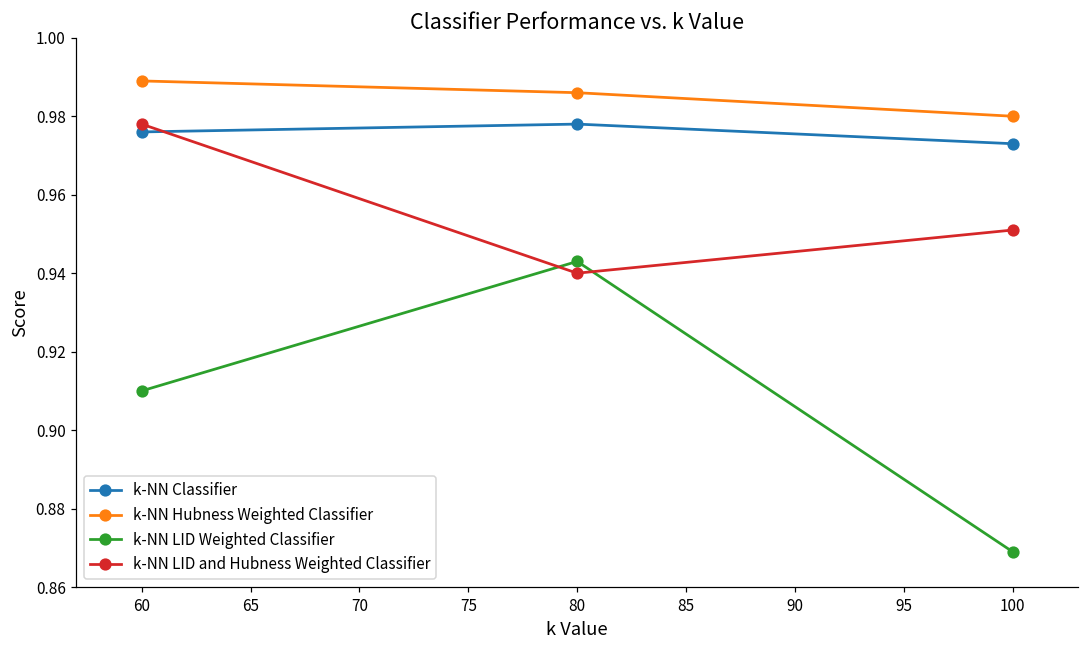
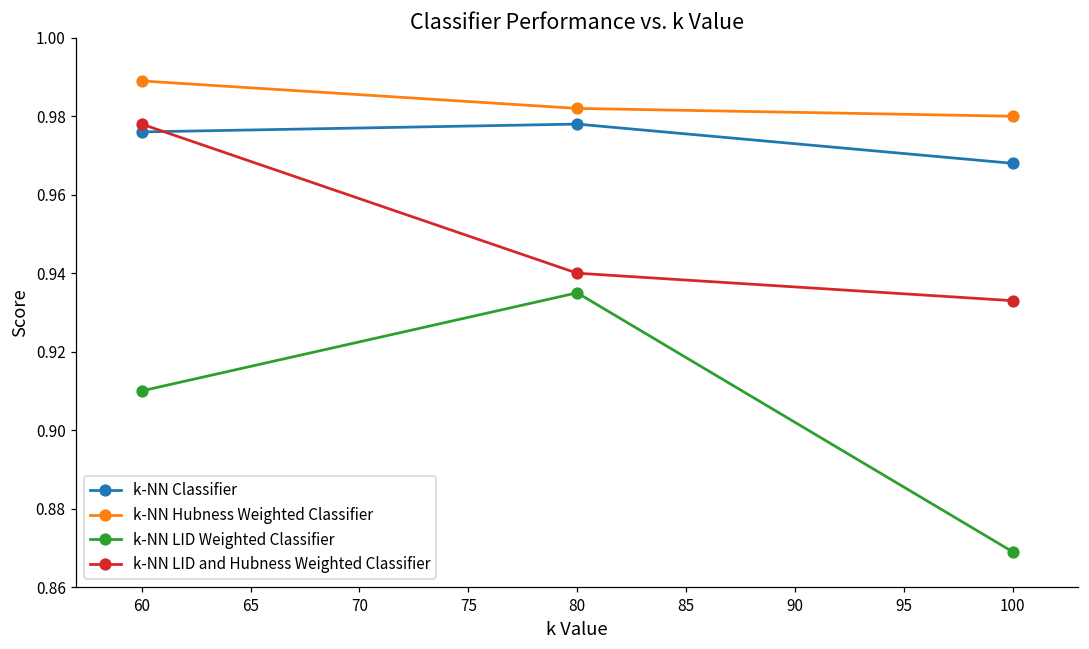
  {
    "k-NN Classifier": {
      "60": 0.976,
      "80": 0.978,
-     "100": 0.973
+     "100": 0.968
    },
    "k-NN Hubness Weighted Classifier": {
      "60": 0.989,
-     "80": 0.986,
+     "80": 0.982,
      "100": 0.980
    },
    "k-NN LID Weighted Classifier": {
      "60": 0.910,
-     "80": 0.943,
+     "80": 0.935,
      "100": 0.869
    },
    "k-NN LID and Hubness Weighted Classifier": {
      "60": 0.978,
      "80": 0.940,
-     "100": 0.951
+     "100": 0.933
    }
  }
